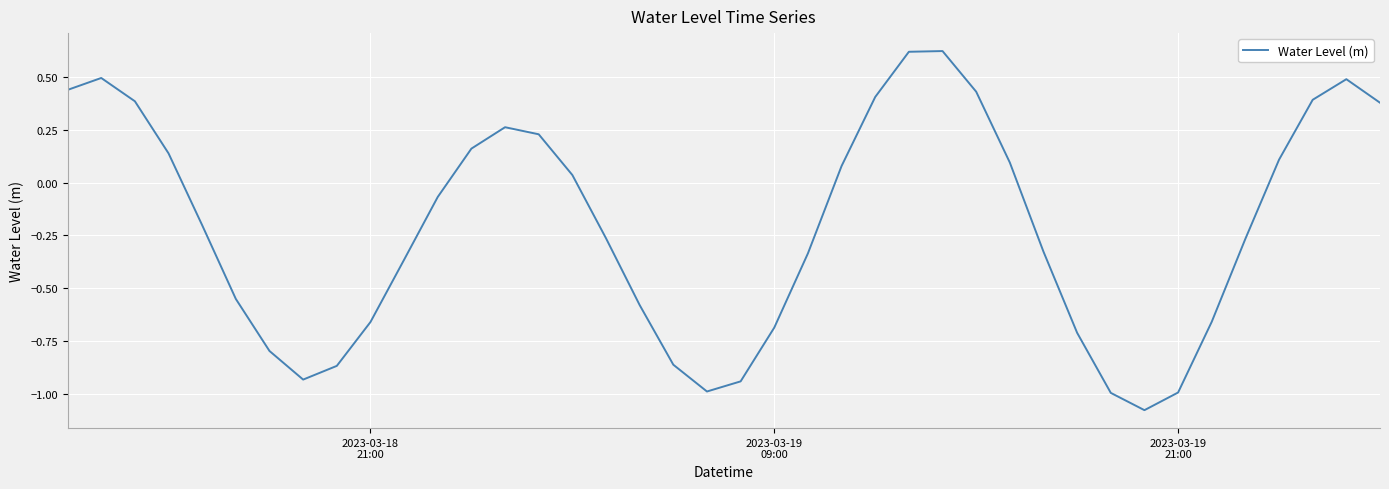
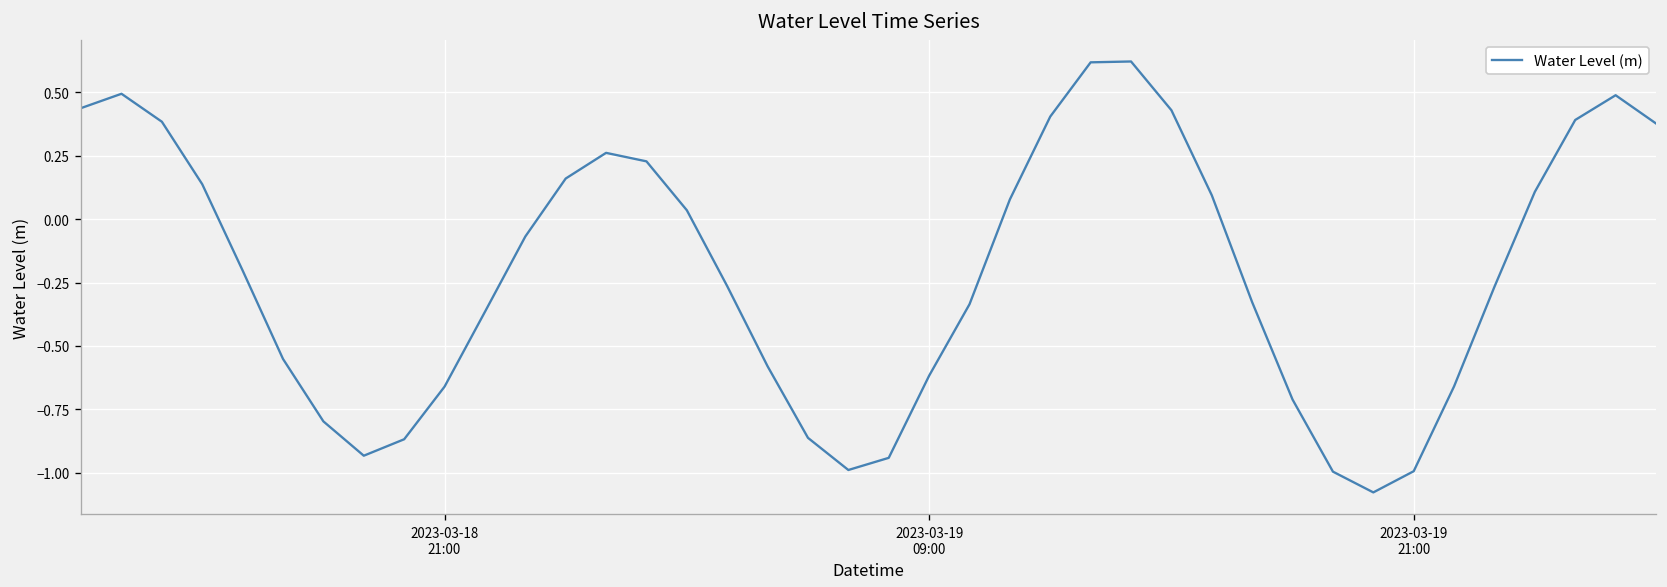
  {
    "2023-03-18 21:00": -0.66,
-   "2023-03-19 09:00": -0.69,
+   "2023-03-19 09:00": -0.62,
    "2023-03-19 21:00": -0.99
  }
